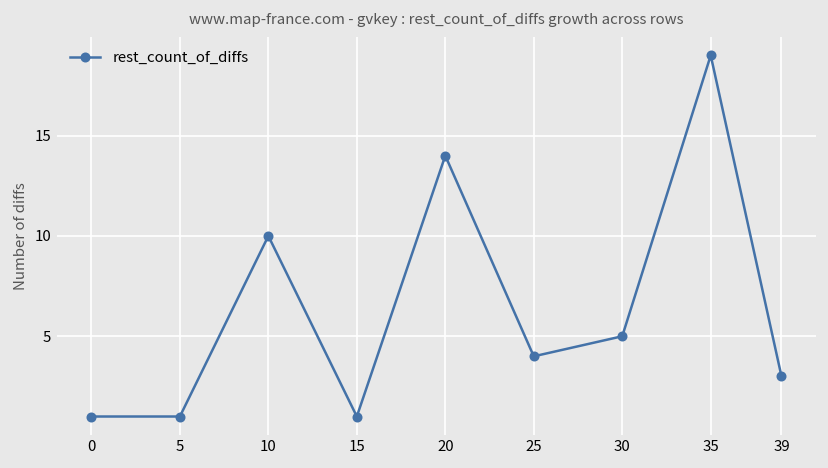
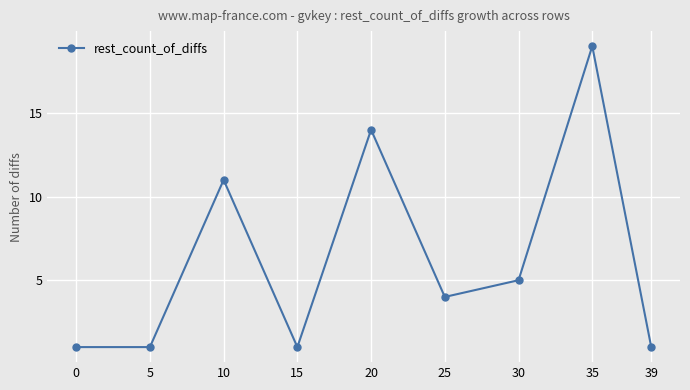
  {
    "0": 1,
    "5": 1,
-   "10": 10,
+   "10": 11,
    "15": 1,
    "20": 14,
    "25": 4,
    "30": 5,
    "35": 19,
-   "39": 3
+   "39": 1
  }
